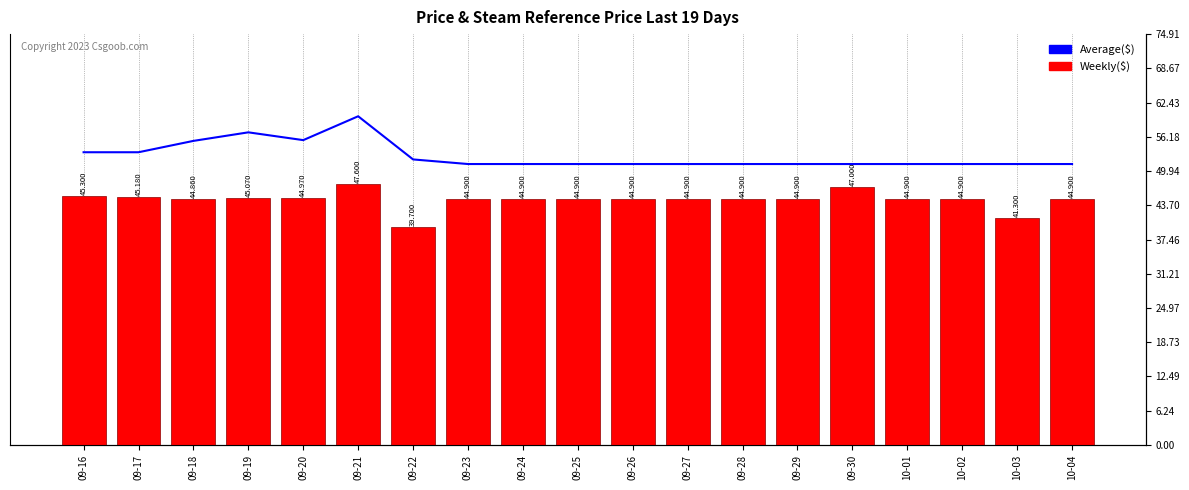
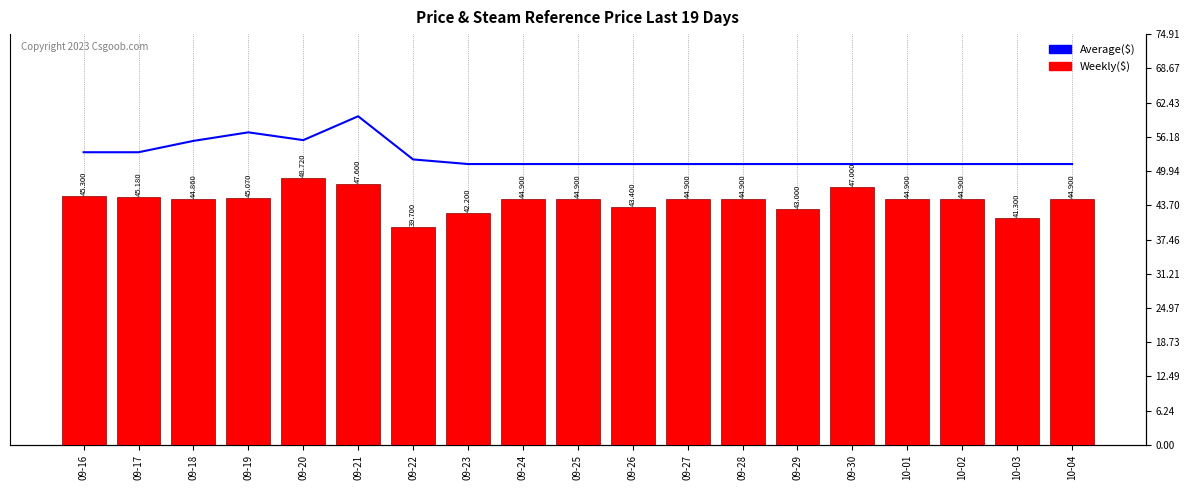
  {
    "Weekly($)": {
      "09-16": 45.300,
      "09-17": 45.180,
      "09-18": 44.860,
      "09-19": 45.070,
-     "09-20": 44.970,
+     "09-20": 48.720,
      "09-21": 47.600,
      "09-22": 39.700,
-     "09-23": 44.900,
+     "09-23": 42.200,
      "09-24": 44.900,
      "09-25": 44.900,
-     "09-26": 44.900,
+     "09-26": 43.400,
      "09-27": 44.900,
      "09-28": 44.900,
-     "09-29": 44.900,
+     "09-29": 43.000,
      "10-01": 44.900,
      "10-02": 44.900,
      "10-03": 41.300,
      "10-04": 44.900
    }
  }
